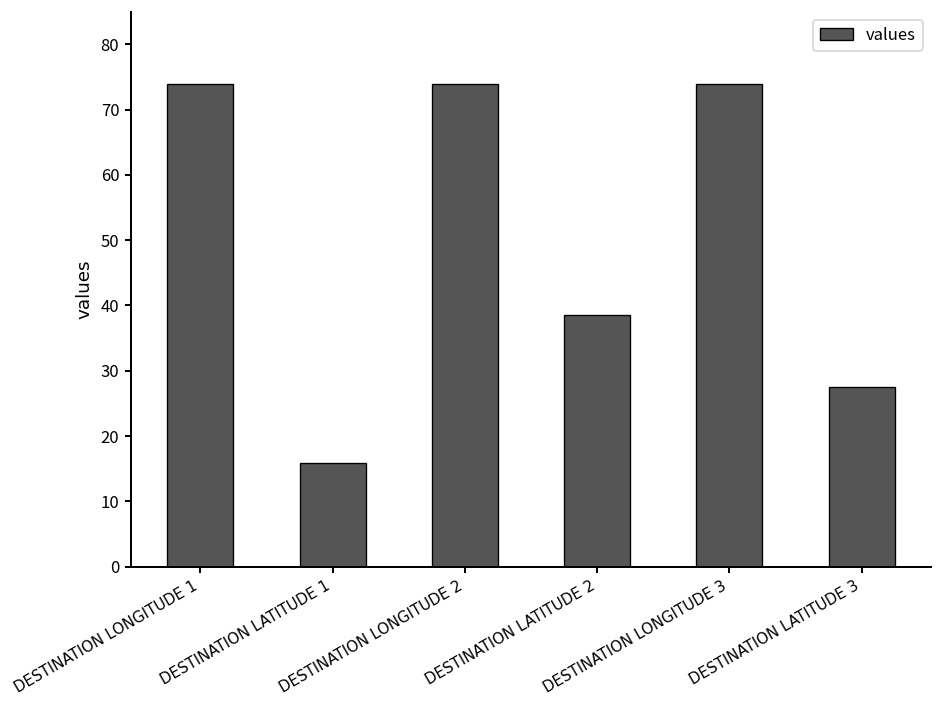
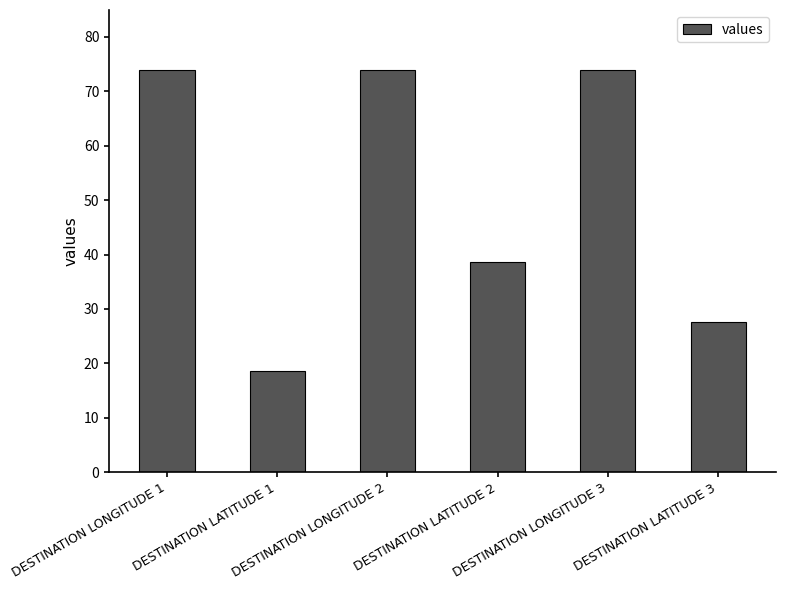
  {
    "DESTINATION LONGITUDE 1": 74,
-   "DESTINATION LATITUDE 1": 16,
+   "DESTINATION LATITUDE 1": 19,
    "DESTINATION LONGITUDE 2": 74,
    "DESTINATION LATITUDE 2": 39,
    "DESTINATION LONGITUDE 3": 74,
    "DESTINATION LATITUDE 3": 28
  }
